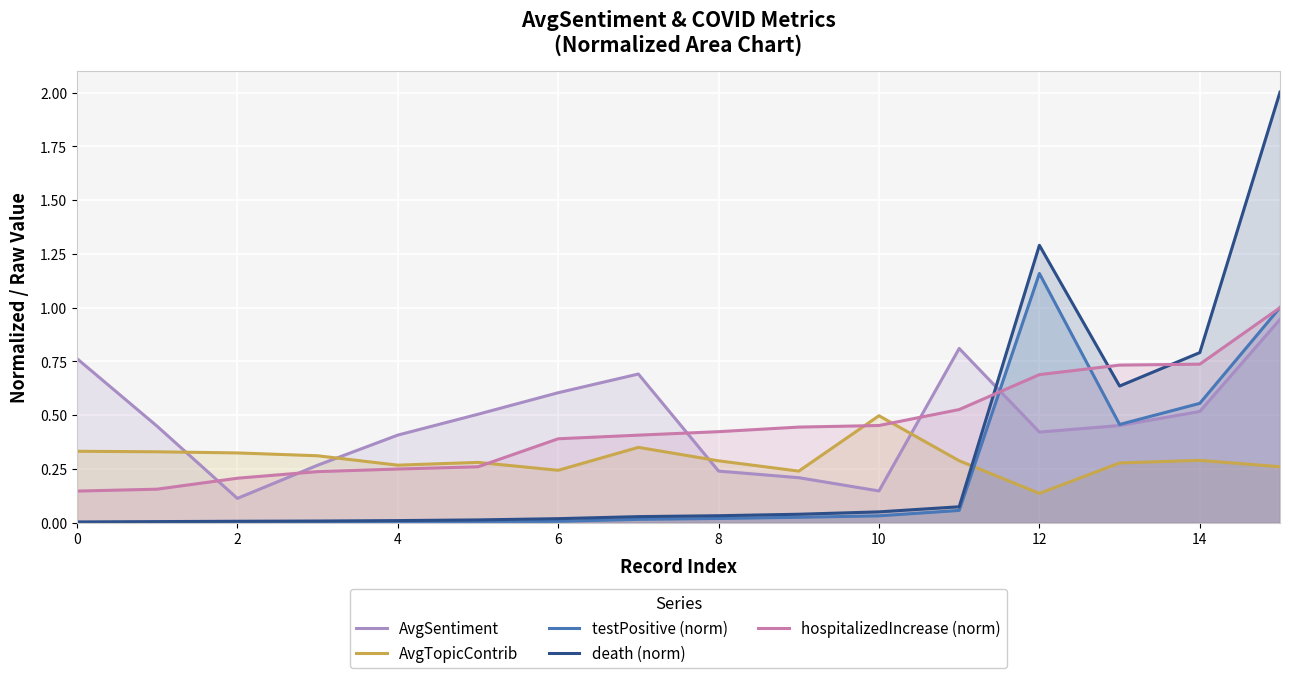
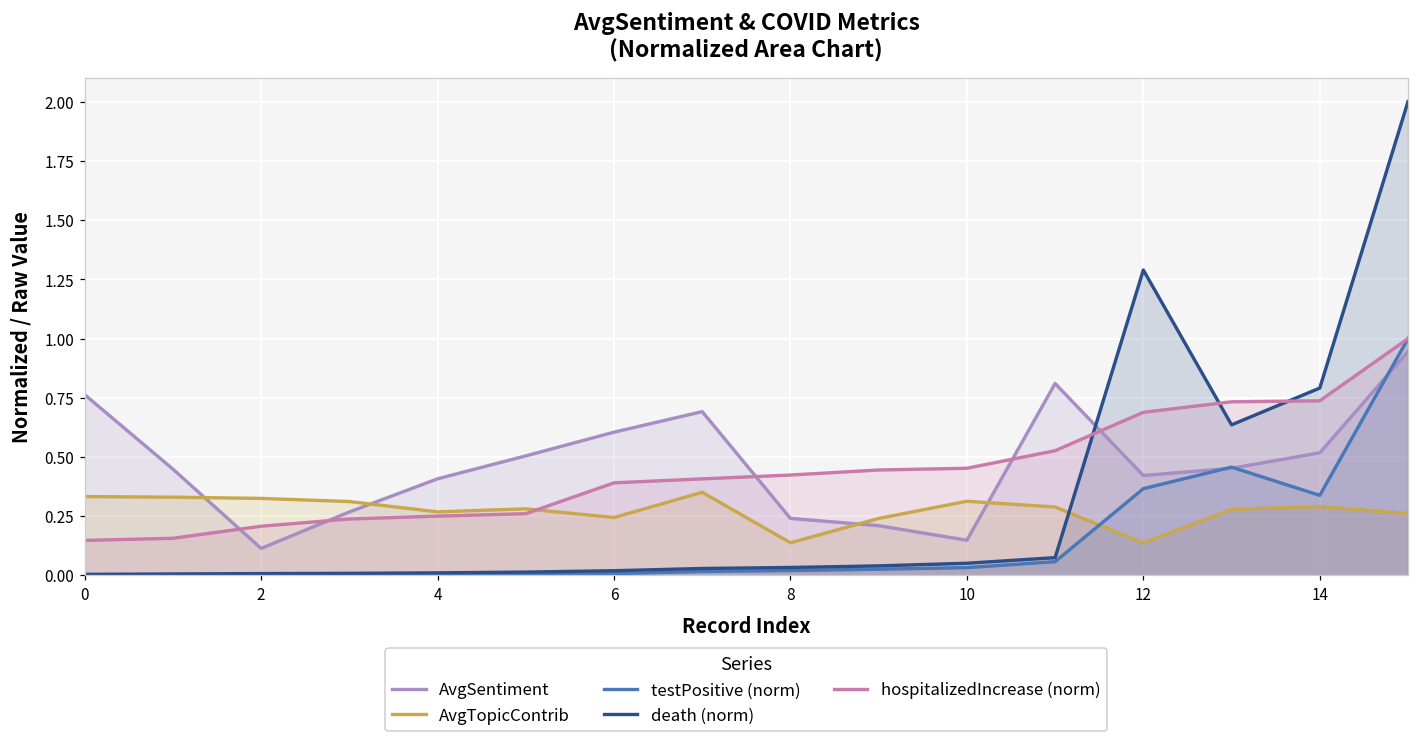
  {
    "AvgTopicContrib": {
      "4": 0.27,
      "6": 0.24,
-     "8": 0.29,
-     "10": 0.50,
+     "8": 0.14,
+     "10": 0.31,
      "12": 0.14,
      "14": 0.29
    },
    "testPositive (norm)": {
      "6": 0.01,
      "8": 0.02,
      "10": 0.03,
-     "12": 1.16,
-     "14": 0.56
+     "12": 0.37,
+     "14": 0.34
    },
    "death (norm)": {
      "6": 0.02,
      "8": 0.03,
      "10": 0.05,
      "12": 1.29,
      "14": 0.79
    }
  }
